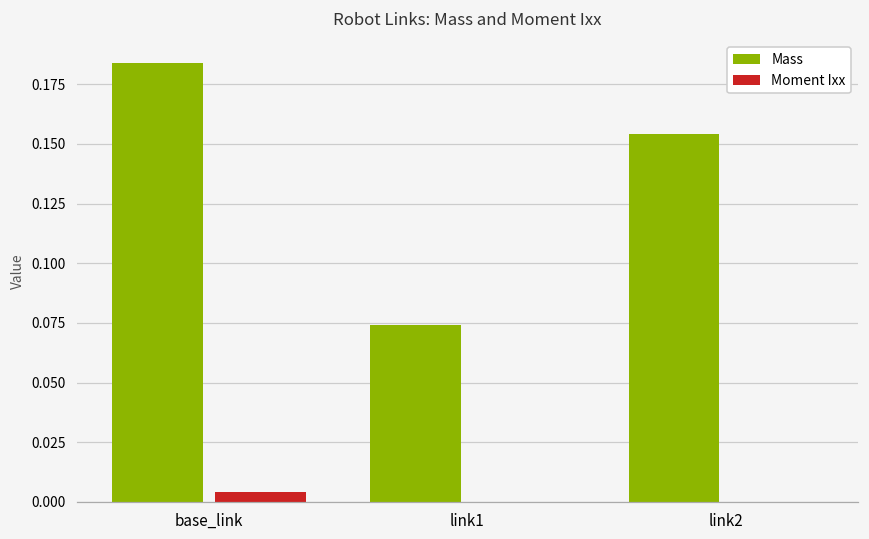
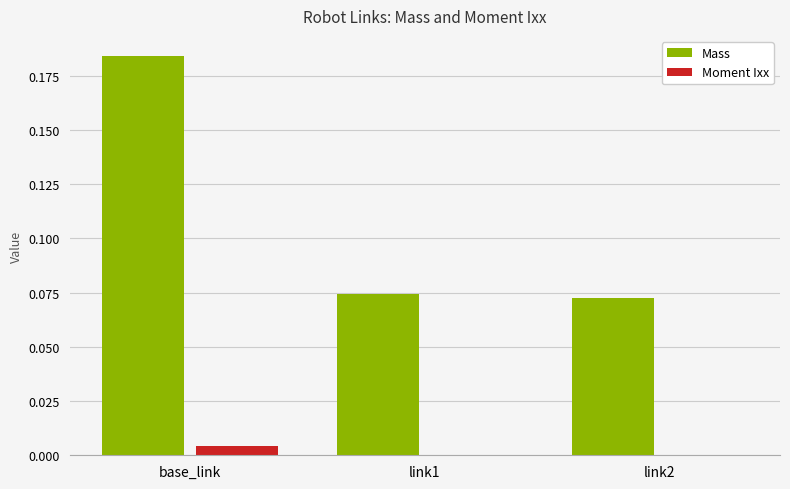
  {
    "Mass": {
      "base_link": 0.184,
      "link1": 0.074,
-     "link2": 0.154
+     "link2": 0.072
    },
    "Moment Ixx": {
      "base_link": 0.004
    }
  }
